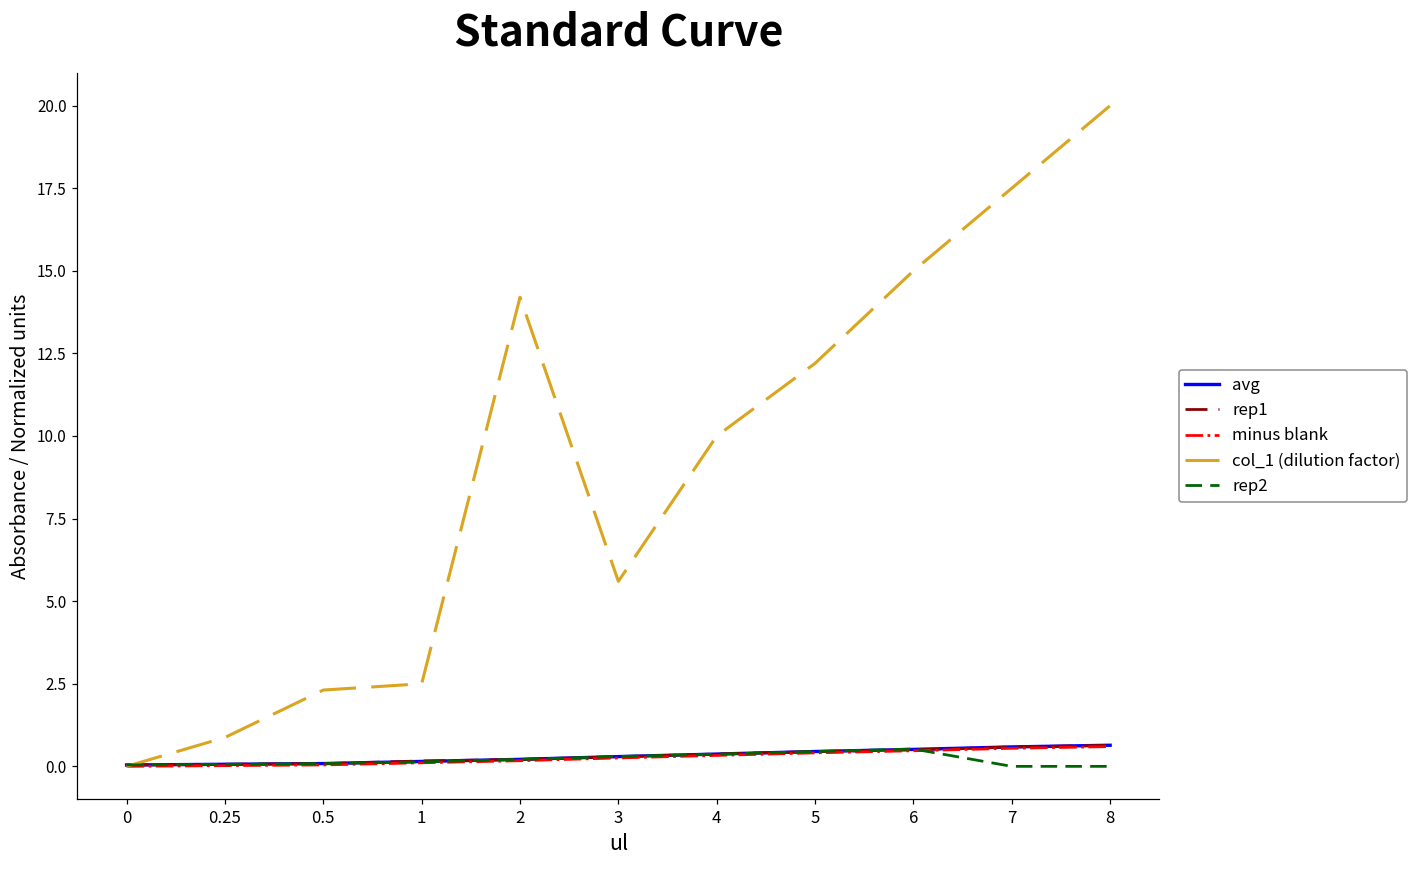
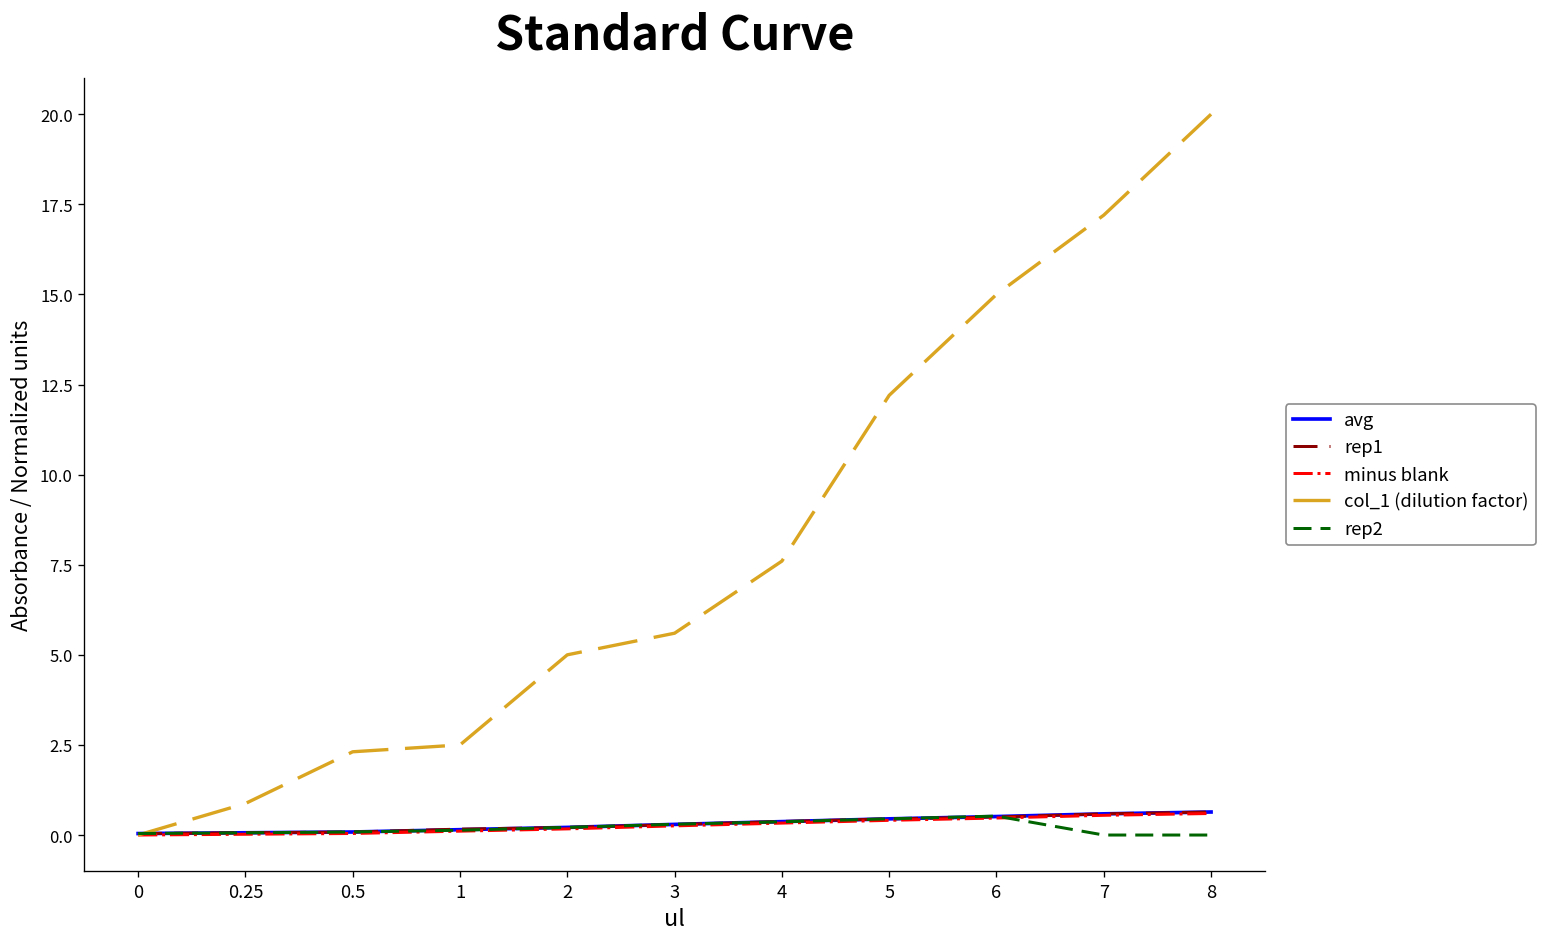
  {
    "col_1 (dilution factor)": {
      "0.25": 0.9,
      "0.5": 2.3,
      "1": 2.5,
-     "2": 14.2,
+     "2": 5.0,
      "3": 5.6,
-     "4": 10.0,
+     "4": 7.6,
      "5": 12.2,
      "6": 15.0,
-     "7": 17.5,
+     "7": 17.2,
      "8": 20.0
    },
    "rep2": {
      "7": 0.0,
      "8": 0.0
    }
  }
